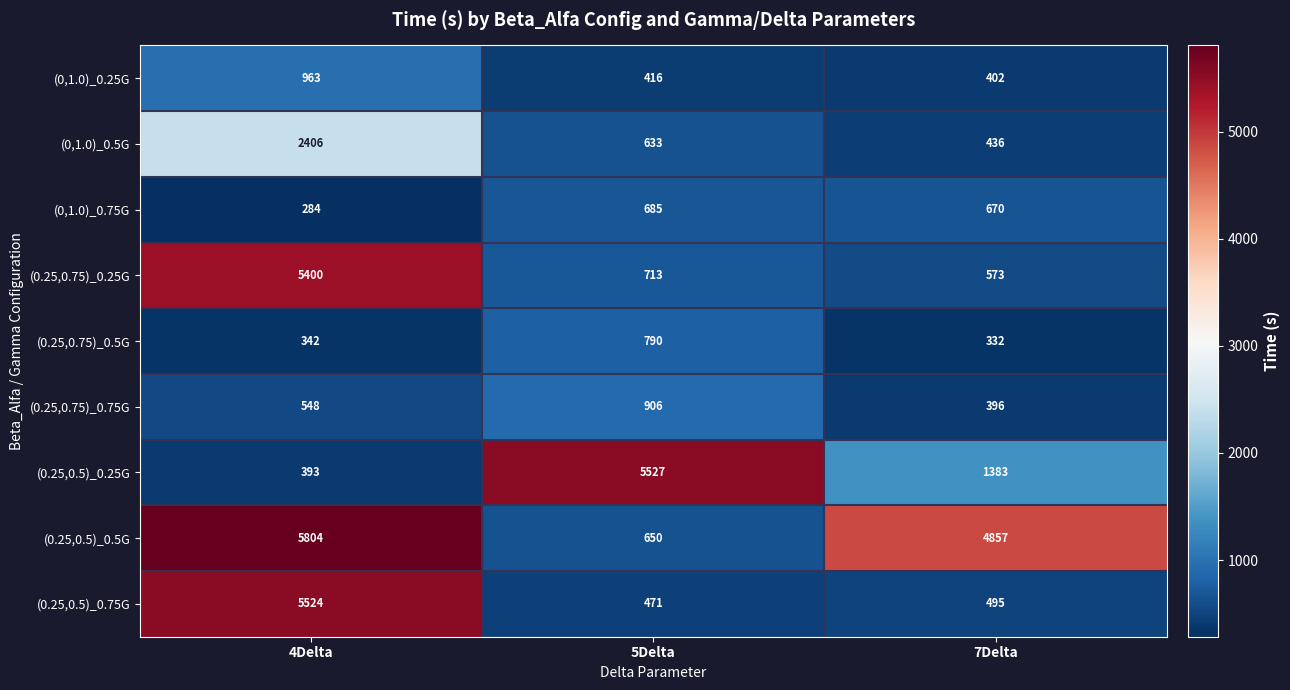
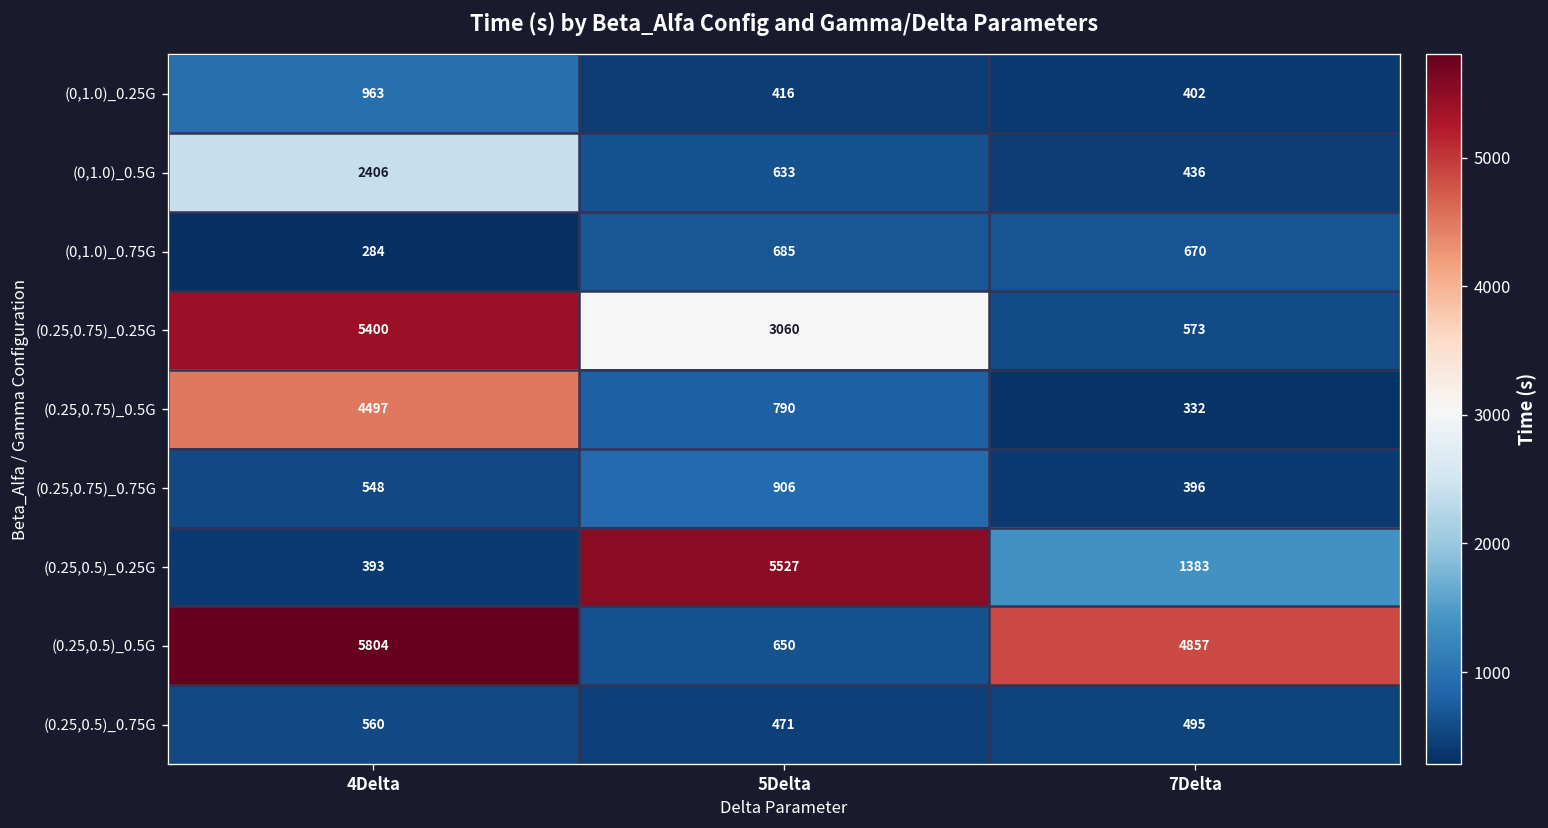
  {
    "(0,1.0)_0.25G": {
      "4Delta": 963,
      "5Delta": 416,
      "7Delta": 402
    },
    "(0,1.0)_0.5G": {
      "4Delta": 2406,
      "5Delta": 633,
      "7Delta": 436
    },
    "(0,1.0)_0.75G": {
      "4Delta": 284,
      "5Delta": 685,
      "7Delta": 670
    },
    "(0.25,0.75)_0.25G": {
      "4Delta": 5400,
-     "5Delta": 713,
+     "5Delta": 3060,
      "7Delta": 573
    },
    "(0.25,0.75)_0.5G": {
-     "4Delta": 342,
+     "4Delta": 4497,
      "5Delta": 790,
      "7Delta": 332
    },
    "(0.25,0.75)_0.75G": {
      "4Delta": 548,
      "5Delta": 906,
      "7Delta": 396
    },
    "(0.25,0.5)_0.25G": {
      "4Delta": 393,
      "5Delta": 5527,
      "7Delta": 1383
    },
    "(0.25,0.5)_0.5G": {
      "4Delta": 5804,
      "5Delta": 650,
      "7Delta": 4857
    },
    "(0.25,0.5)_0.75G": {
-     "4Delta": 5524,
+     "4Delta": 560,
      "5Delta": 471,
      "7Delta": 495
    }
  }
